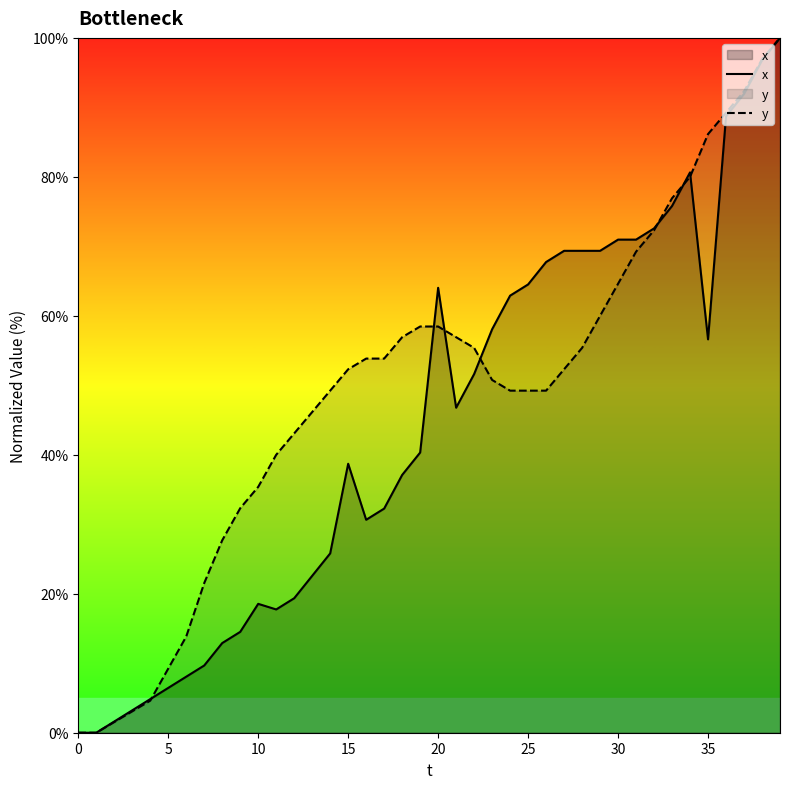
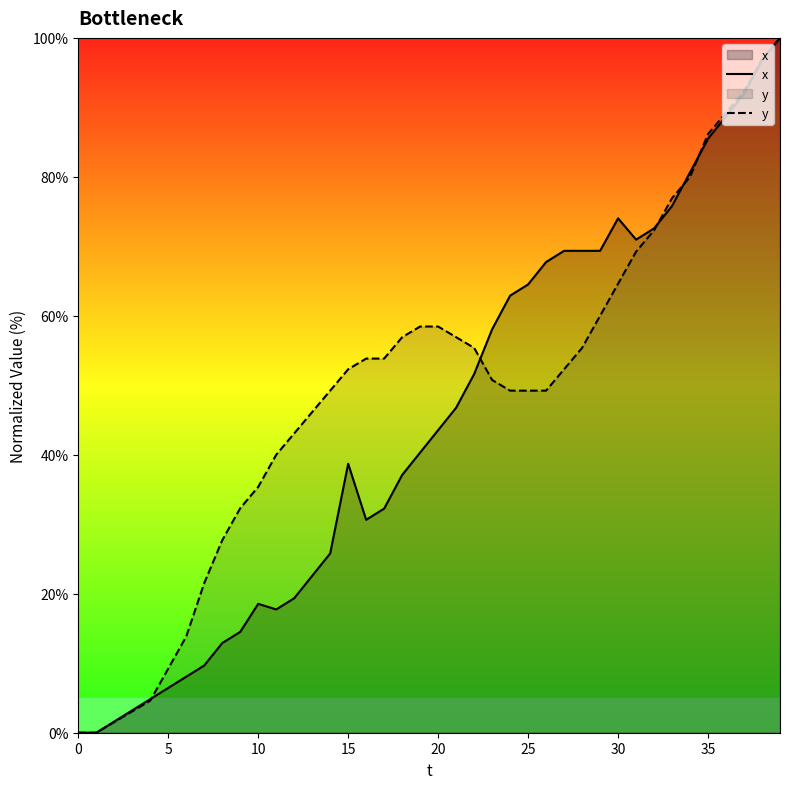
  {
    "x": {
      "5": "6%",
      "10": "19%",
      "15": "39%",
-     "20": "64%",
+     "20": "44%",
      "25": "65%",
-     "30": "71%",
-     "35": "57%"
+     "30": "74%",
+     "35": "85%"
    }
  }
